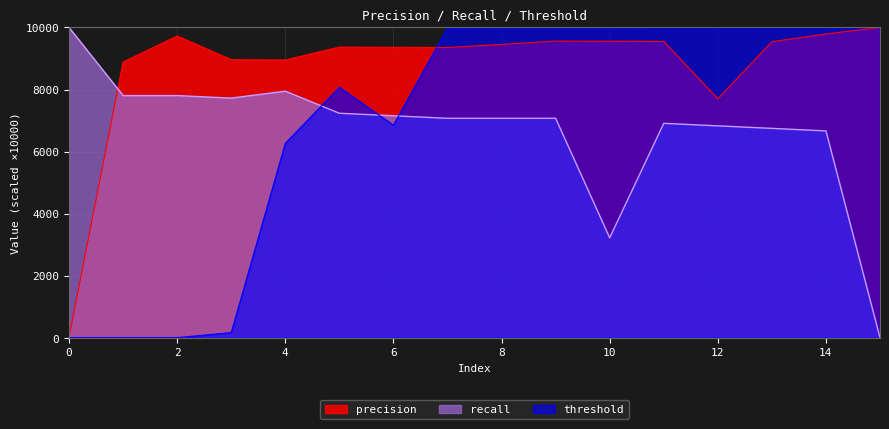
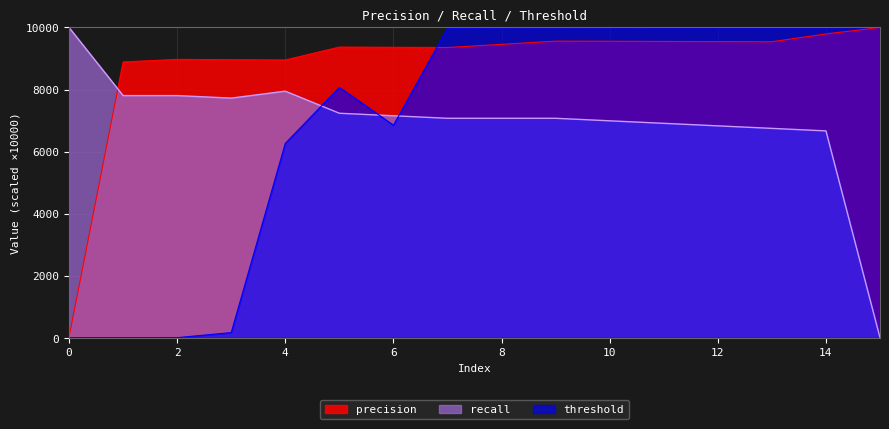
  {
    "precision": {
-     "2": 9700,
+     "2": 9000,
      "4": 9000,
      "6": 9400,
      "8": 9500,
      "10": 9600,
-     "12": 7700,
+     "12": 9500,
      "14": 9800
    },
    "recall": {
      "0": 10000,
      "2": 7800,
      "4": 7900,
      "6": 7200,
      "8": 7100,
-     "10": 3200,
+     "10": 7000,
      "12": 6800,
      "14": 6700
    },
    "threshold": {
      "2": 0,
      "4": 6300,
      "6": 6900,
      "8": 10000,
      "10": 10000,
      "12": 10000,
      "14": 10000
    }
  }
